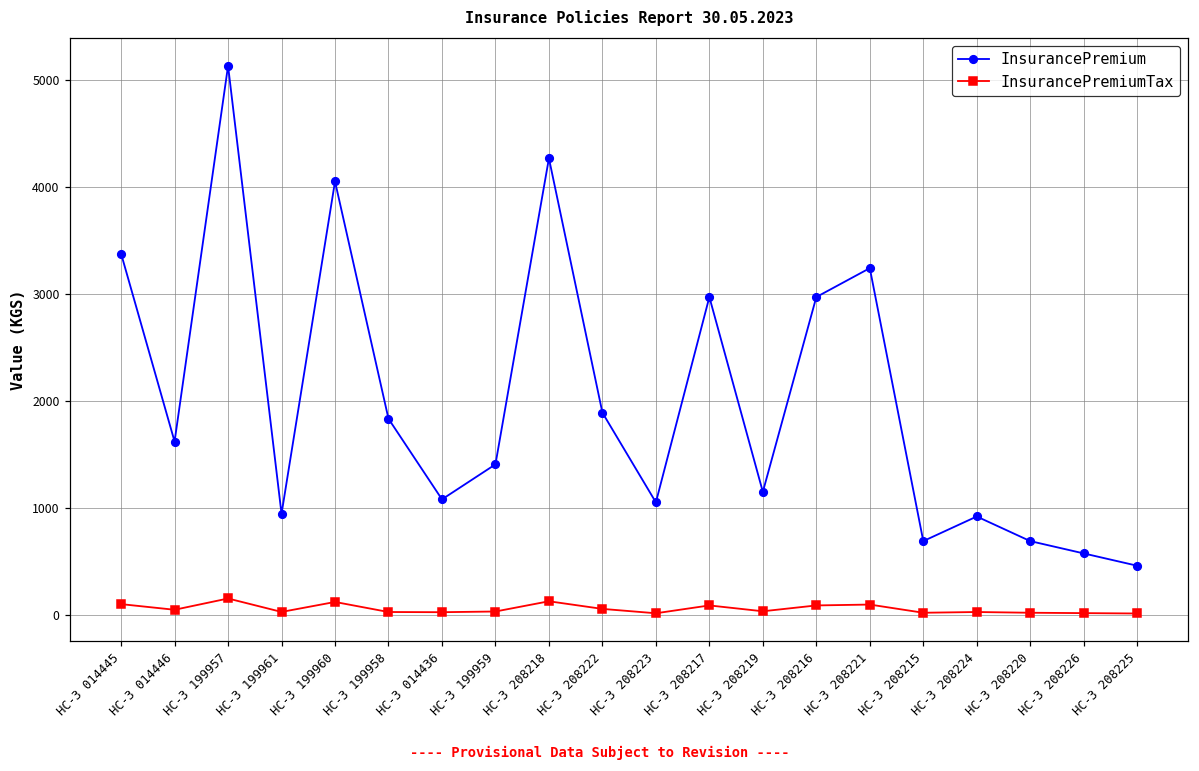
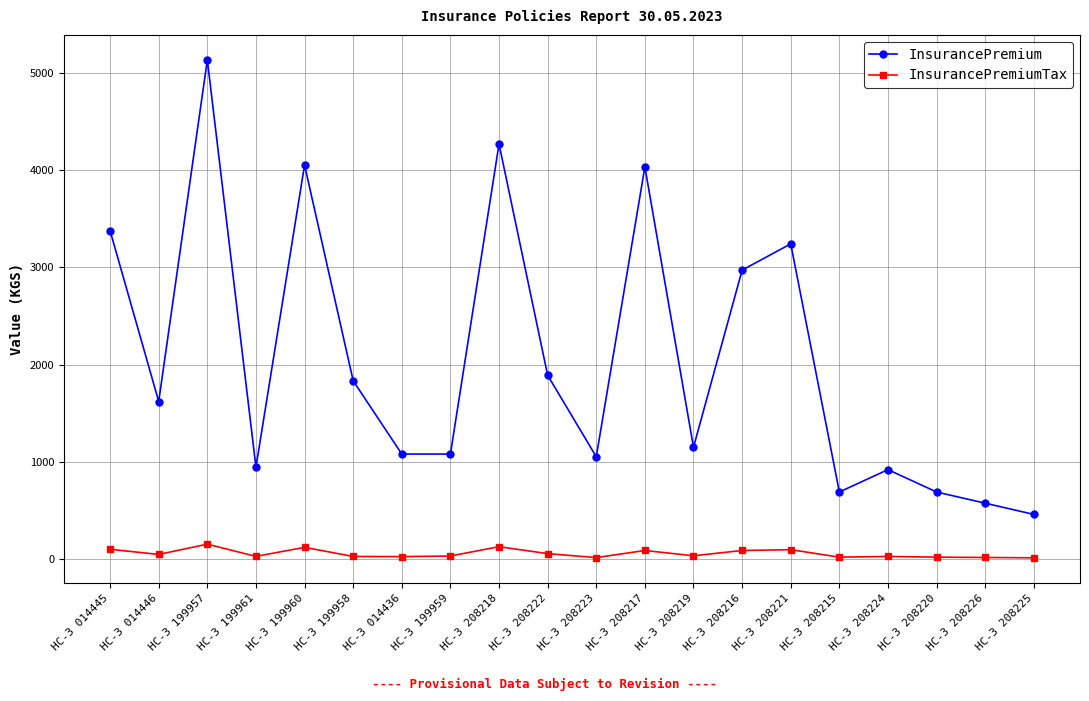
  {
    "InsurancePremium": {
      "НС-З 014445": 3400,
      "НС-З 014446": 1600,
      "НС-З 199957": 5100,
      "НС-З 199961": 900,
      "НС-З 199960": 4100,
      "НС-З 199958": 1800,
      "НС-З 014436": 1100,
-     "НС-З 199959": 1400,
+     "НС-З 199959": 1100,
      "НС-З 208218": 4300,
      "НС-З 208222": 1900,
      "НС-З 208223": 1100,
-     "НС-З 208217": 3000,
+     "НС-З 208217": 4000,
      "НС-З 208219": 1200,
      "НС-З 208216": 3000,
      "НС-З 208221": 3200,
      "НС-З 208215": 700,
      "НС-З 208224": 900,
      "НС-З 208220": 700,
      "НС-З 208226": 600,
      "НС-З 208225": 500
    },
    "InsurancePremiumTax": {
      "НС-З 014445": 100,
      "НС-З 014446": 0,
      "НС-З 199957": 200,
      "НС-З 199961": 0,
      "НС-З 199960": 100,
      "НС-З 199958": 0,
      "НС-З 014436": 0,
      "НС-З 199959": 0,
      "НС-З 208218": 100,
      "НС-З 208222": 100,
      "НС-З 208223": 0,
      "НС-З 208217": 100,
      "НС-З 208219": 0,
      "НС-З 208216": 100,
      "НС-З 208221": 100,
      "НС-З 208215": 0,
      "НС-З 208224": 0,
      "НС-З 208220": 0,
      "НС-З 208226": 0,
      "НС-З 208225": 0
    }
  }
